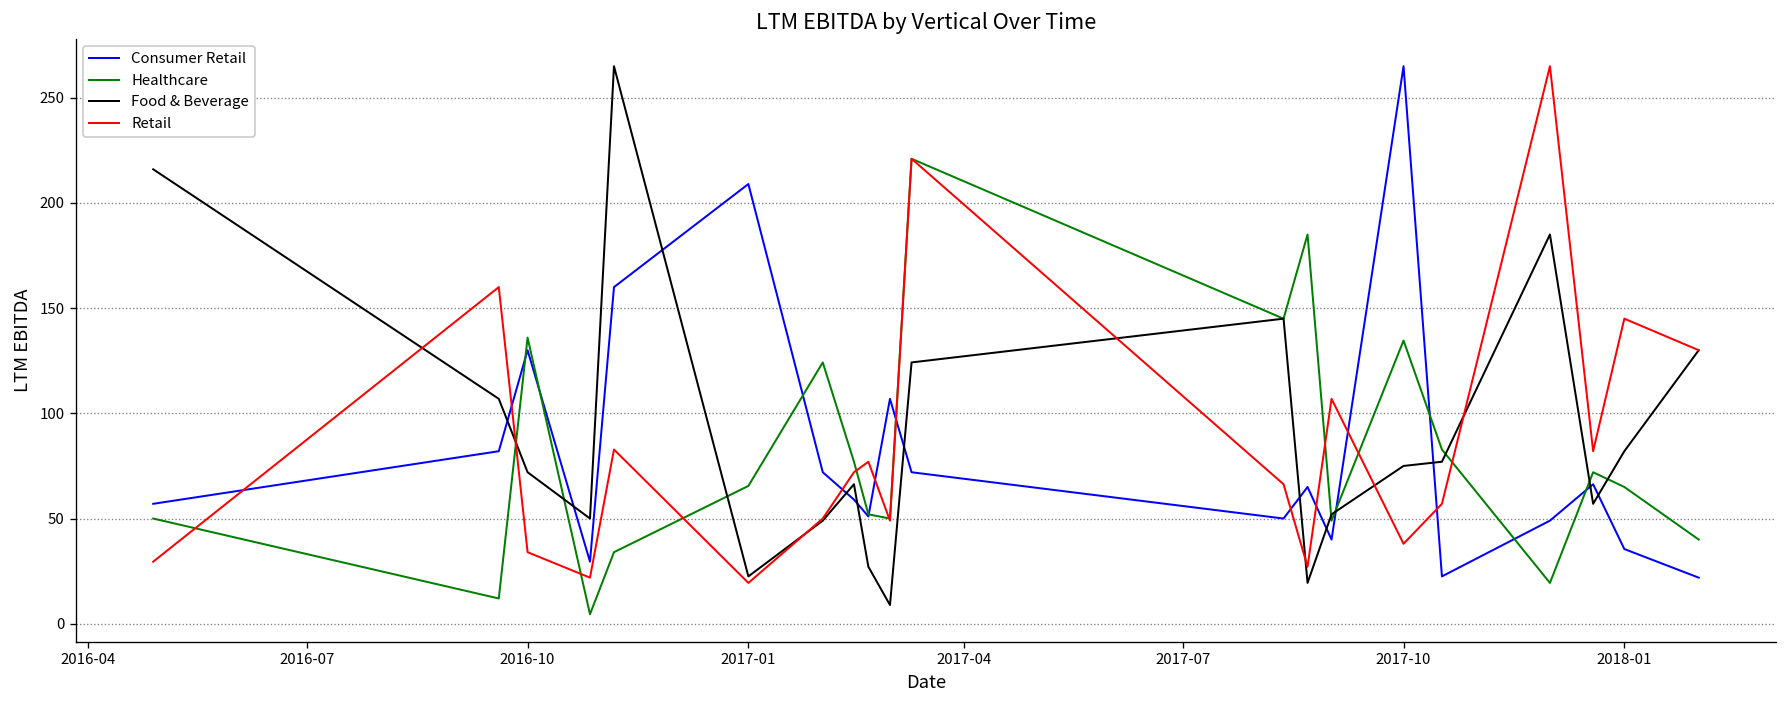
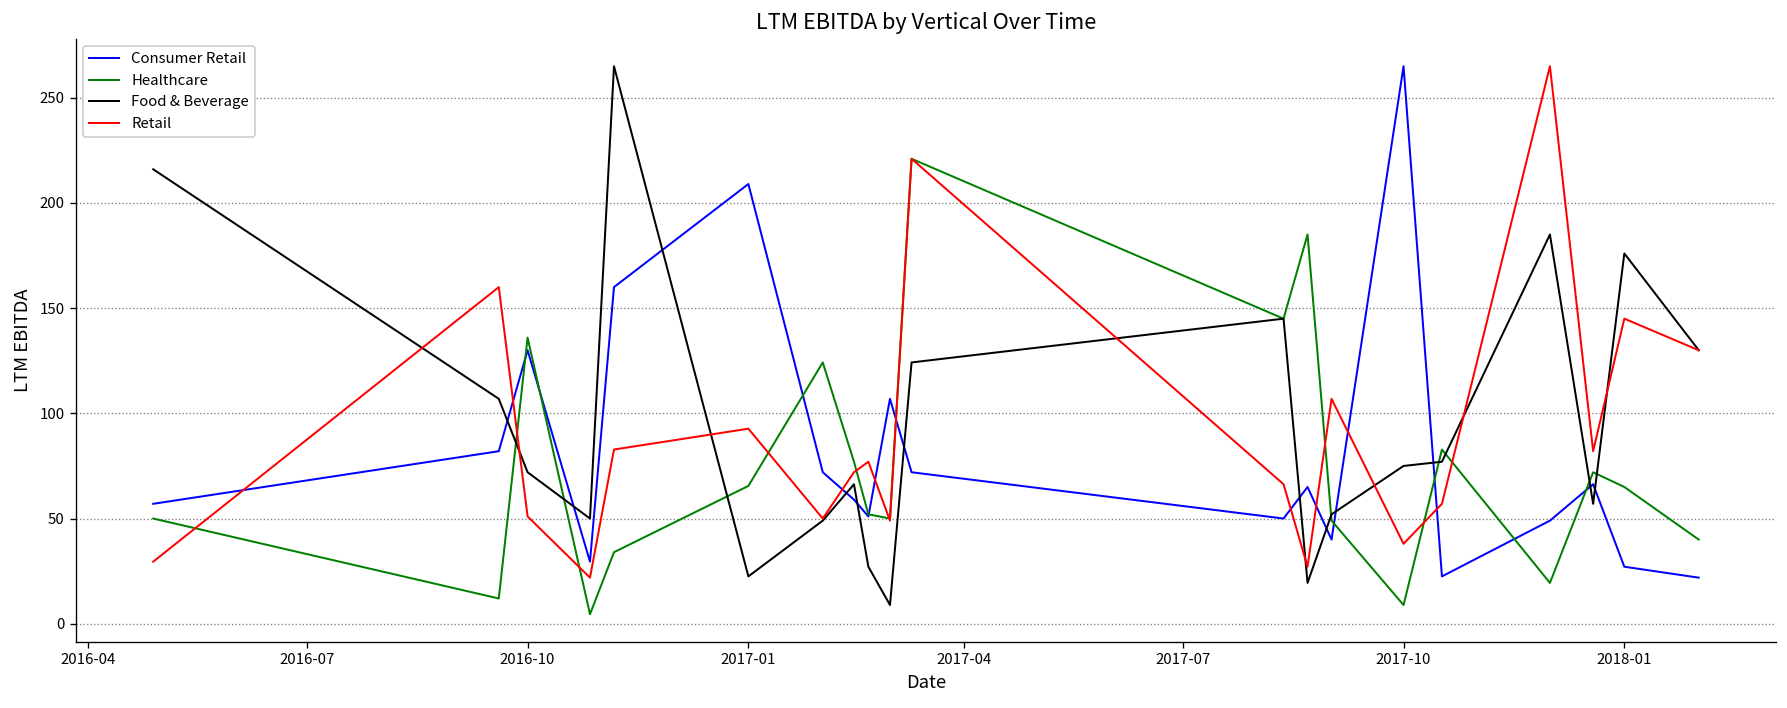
  {
    "Consumer Retail": {
      "2016-10": 130,
      "2017-01": 209,
      "2017-10": 265,
-     "2018-01": 36
+     "2018-01": 27
    },
    "Healthcare": {
      "2016-10": 136,
      "2017-01": 66,
-     "2017-10": 135,
+     "2017-10": 9,
      "2018-01": 65
    },
    "Food & Beverage": {
      "2016-10": 72,
      "2017-01": 23,
      "2017-10": 75,
-     "2018-01": 82
+     "2018-01": 176
    },
    "Retail": {
-     "2016-10": 34,
-     "2017-01": 19,
+     "2016-10": 51,
+     "2017-01": 93,
      "2017-10": 38,
      "2018-01": 145
    }
  }
